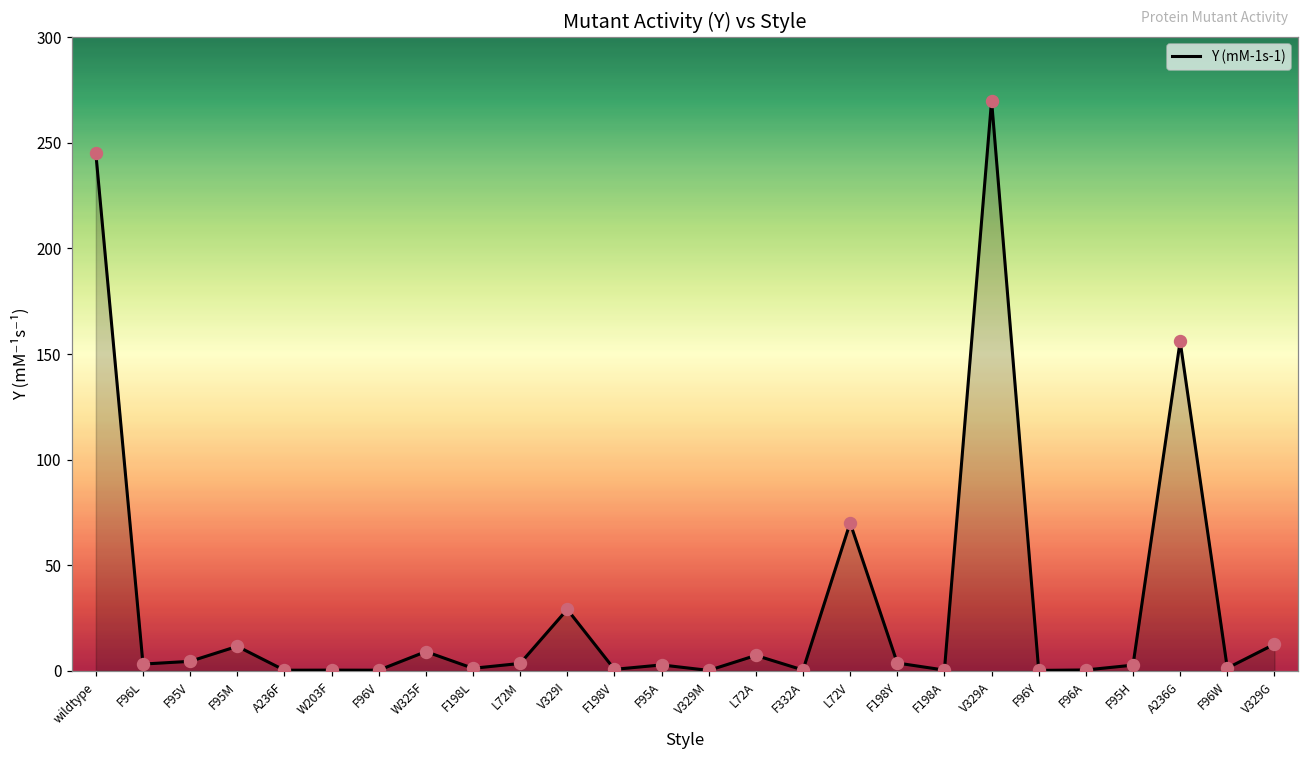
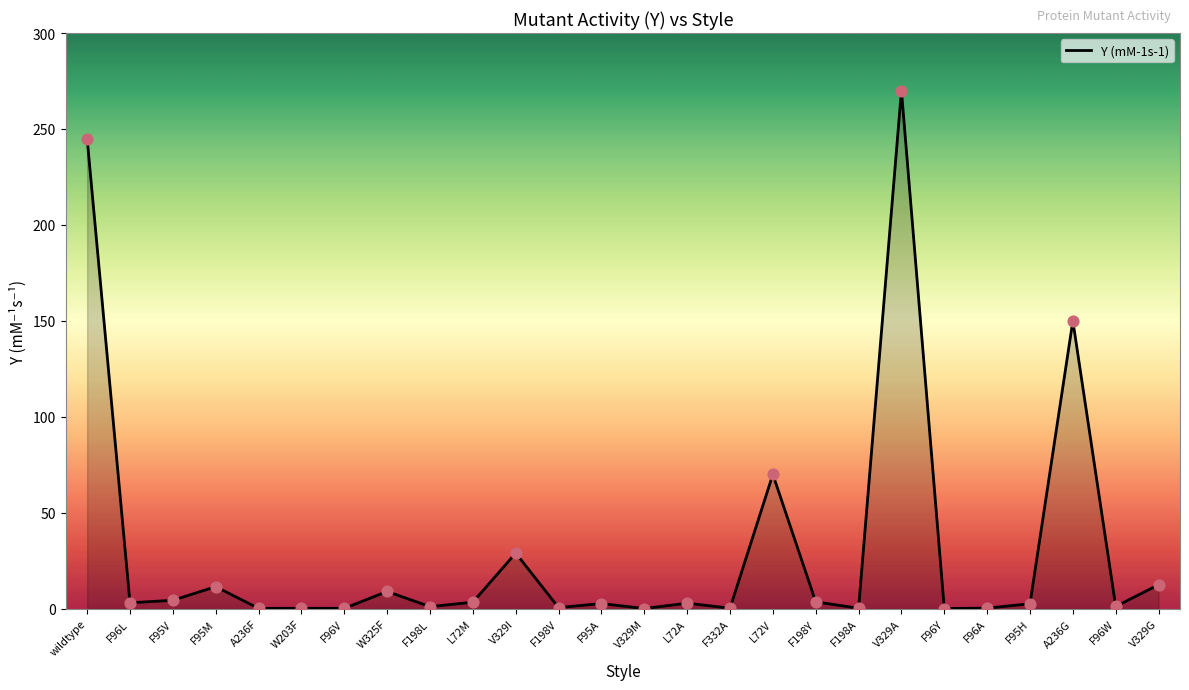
  {
    "wildtype": 245,
    "F96L": 3,
    "F95V": 4,
    "F95M": 12,
    "A236F": 0,
    "W203F": 0,
    "F96V": 0,
    "W325F": 9,
    "F198L": 1,
    "L72M": 3,
    "V329I": 29,
    "F198V": 1,
    "F95A": 3,
    "V329M": 0,
-   "L72A": 7,
+   "L72A": 3,
    "F332A": 0,
    "L72V": 70,
    "F198Y": 4,
    "F198A": 0,
    "V329A": 270,
    "F96Y": 0,
    "F96A": 0,
    "F95H": 3,
-   "A236G": 156,
+   "A236G": 150,
    "F96W": 1,
    "V329G": 13
  }
